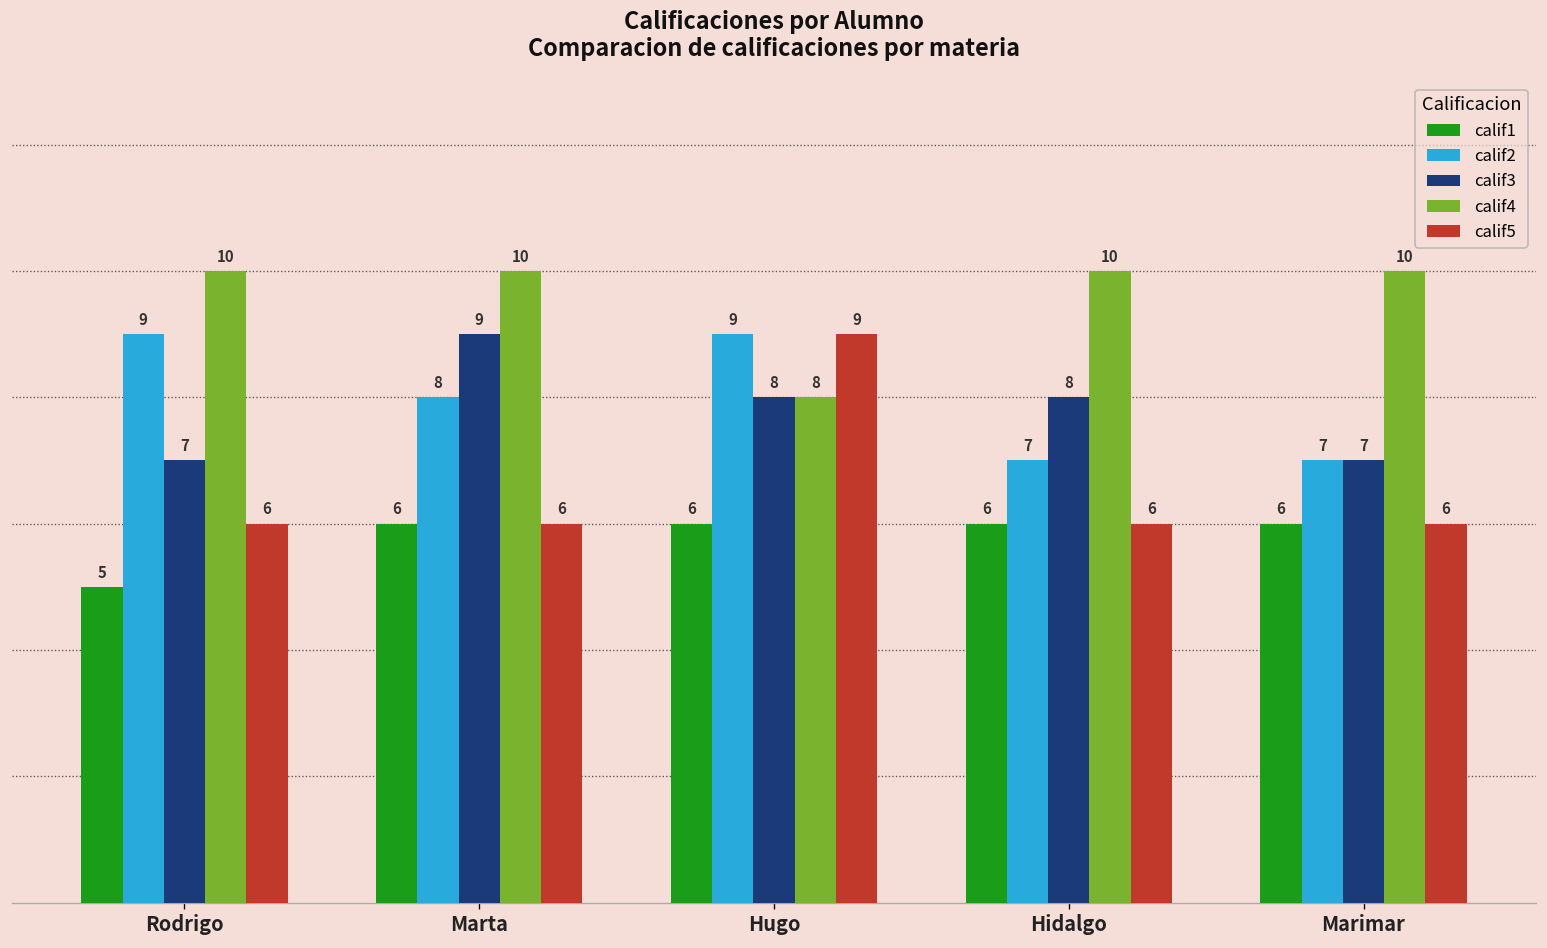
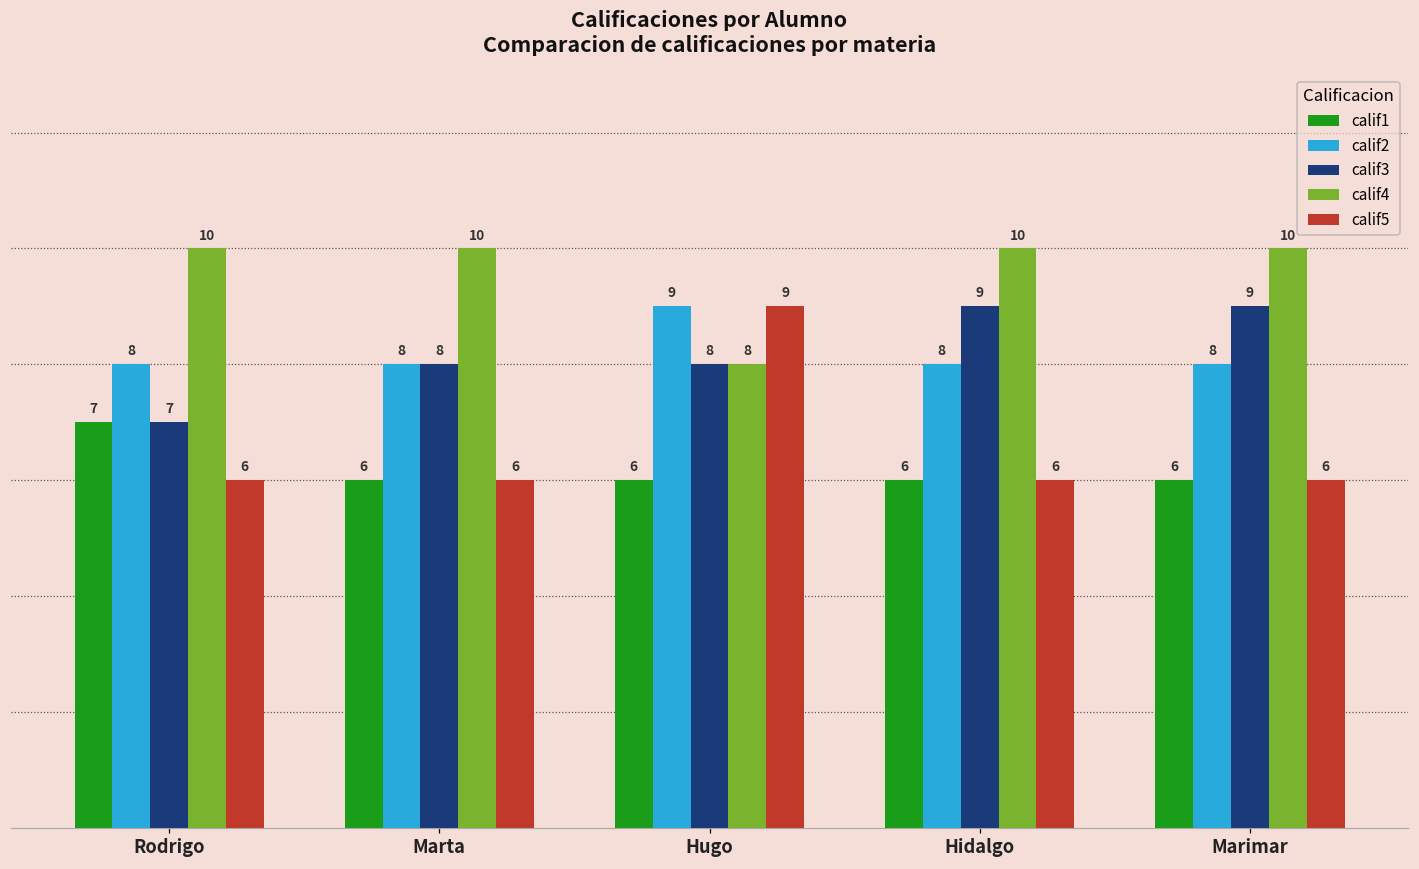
  {
    "calif1": {
-     "Rodrigo": 5,
+     "Rodrigo": 7,
      "Marta": 6,
      "Hugo": 6,
      "Hidalgo": 6,
      "Marimar": 6
    },
    "calif2": {
-     "Rodrigo": 9,
+     "Rodrigo": 8,
      "Marta": 8,
      "Hugo": 9,
-     "Hidalgo": 7,
-     "Marimar": 7
+     "Hidalgo": 8,
+     "Marimar": 8
    },
    "calif3": {
      "Rodrigo": 7,
-     "Marta": 9,
+     "Marta": 8,
      "Hugo": 8,
-     "Hidalgo": 8,
-     "Marimar": 7
+     "Hidalgo": 9,
+     "Marimar": 9
    },
    "calif4": {
      "Rodrigo": 10,
      "Marta": 10,
      "Hugo": 8,
      "Hidalgo": 10,
      "Marimar": 10
    },
    "calif5": {
      "Rodrigo": 6,
      "Marta": 6,
      "Hugo": 9,
      "Hidalgo": 6,
      "Marimar": 6
    }
  }
